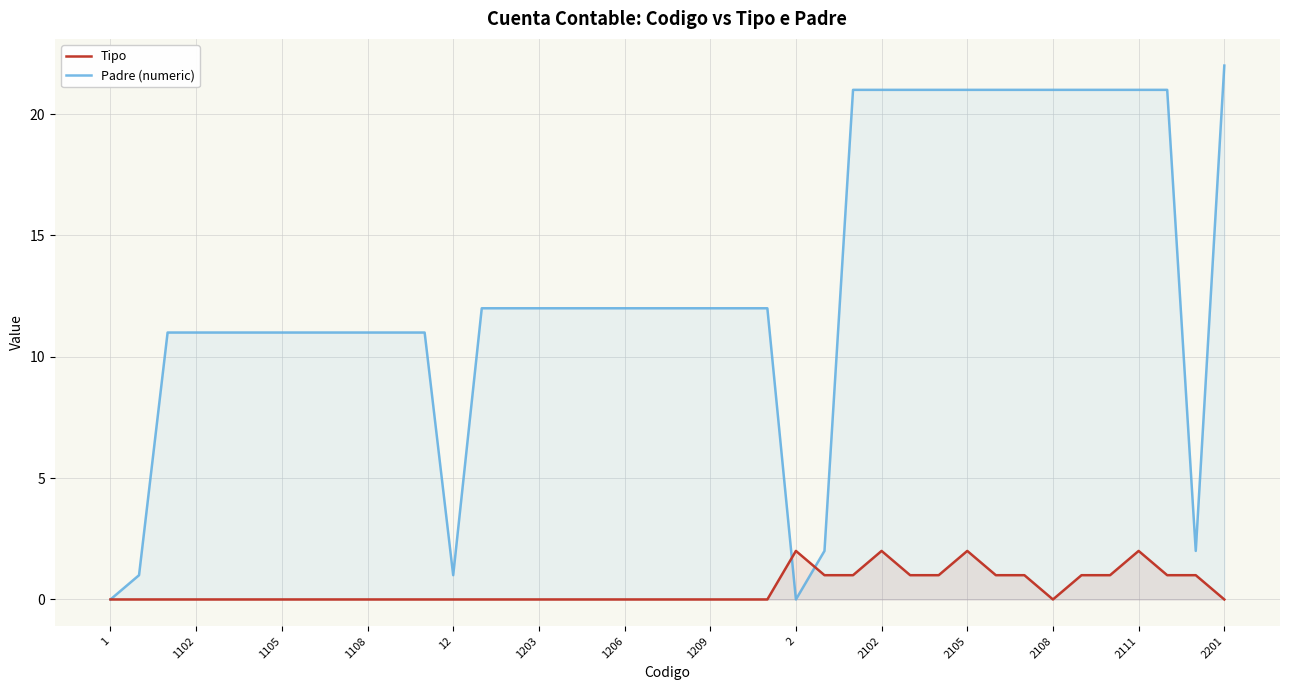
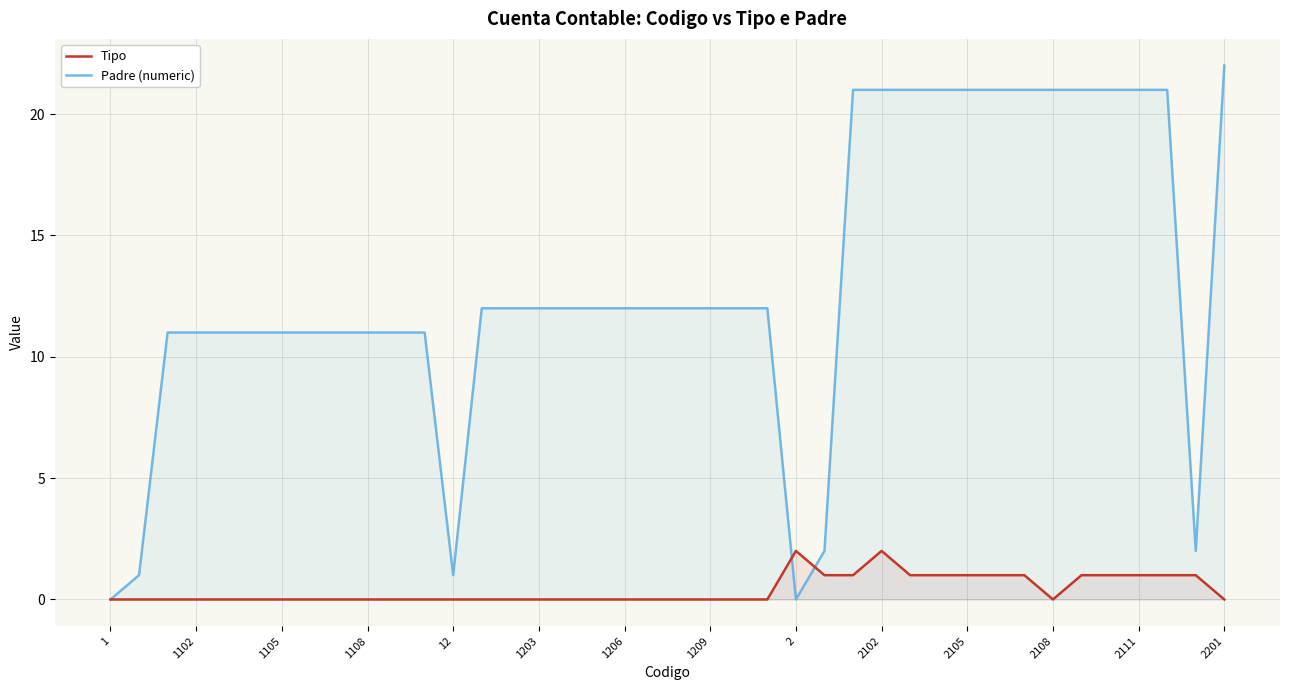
  {
    "Tipo": {
      "1102": 0,
      "1105": 0,
      "1108": 0,
      "12": 0,
      "1203": 0,
      "1206": 0,
      "1209": 0,
      "2": 2,
      "2102": 2,
-     "2105": 2,
+     "2105": 1,
      "2108": 0,
-     "2111": 2,
+     "2111": 1,
      "2201": 0
    },
    "Padre (numeric)": {
      "1102": 11,
      "1105": 11,
      "1108": 11,
      "12": 1,
      "1203": 12,
      "1206": 12,
      "1209": 12,
      "2": 0,
      "2102": 21,
      "2105": 21,
      "2108": 21,
      "2111": 21,
      "2201": 22
    }
  }
